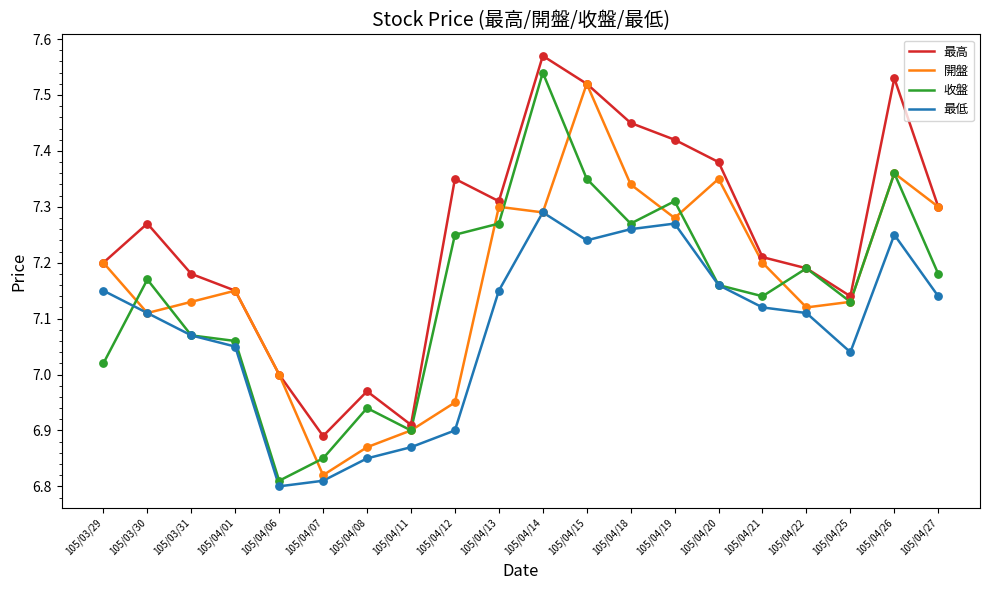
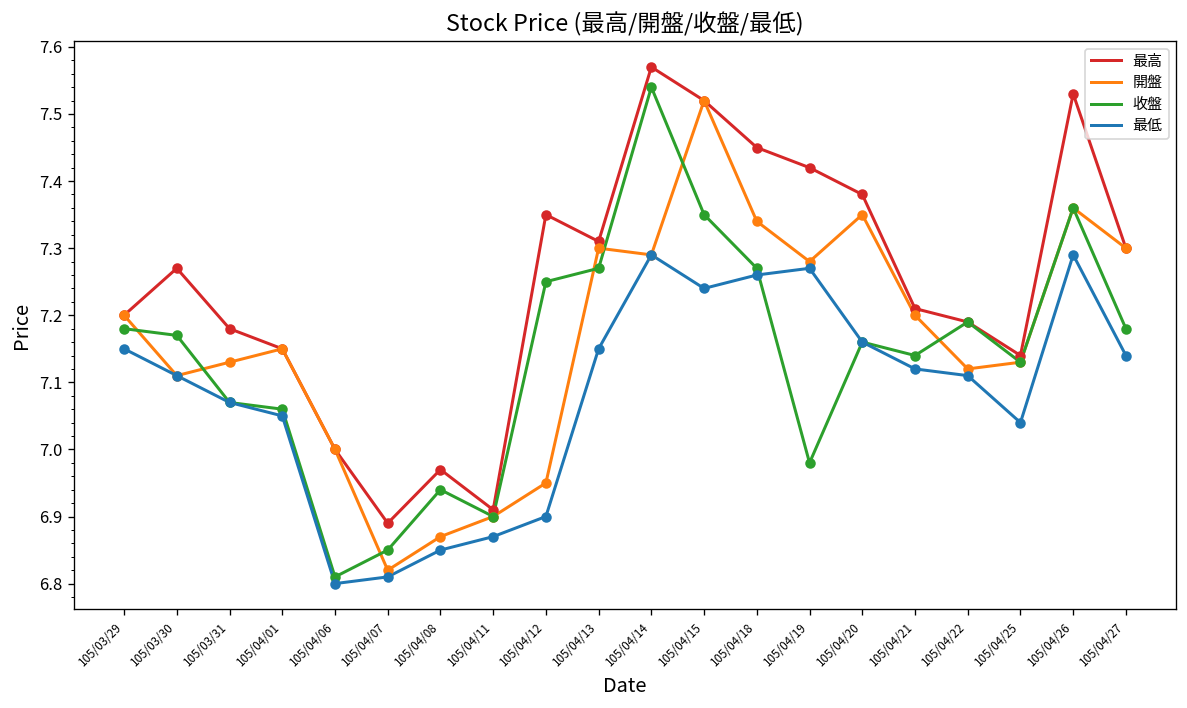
  {
    "最高": {
      "105/03/30": 7.27,
      "105/03/31": 7.18,
      "105/04/07": 6.89,
      "105/04/08": 6.97,
      "105/04/11": 6.91,
      "105/04/12": 7.35,
      "105/04/13": 7.31,
      "105/04/14": 7.57,
      "105/04/18": 7.45,
      "105/04/19": 7.42,
      "105/04/20": 7.38,
      "105/04/21": 7.21,
      "105/04/25": 7.14,
      "105/04/26": 7.53
    },
    "開盤": {
      "105/03/31": 7.13,
      "105/04/07": 6.82,
      "105/04/08": 6.87,
      "105/04/12": 6.95,
      "105/04/13": 7.30,
      "105/04/18": 7.34,
      "105/04/19": 7.28,
      "105/04/20": 7.35,
      "105/04/21": 7.20,
      "105/04/22": 7.12
    },
    "收盤": {
-     "105/03/29": 7.02,
+     "105/03/29": 7.18,
      "105/03/30": 7.17,
      "105/04/01": 7.06,
      "105/04/06": 6.81,
      "105/04/07": 6.85,
      "105/04/08": 6.94,
      "105/04/12": 7.25,
      "105/04/13": 7.27,
      "105/04/14": 7.54,
      "105/04/15": 7.35,
      "105/04/18": 7.27,
-     "105/04/19": 7.31,
+     "105/04/19": 6.98,
      "105/04/21": 7.14,
      "105/04/27": 7.18
    },
    "最低": {
      "105/03/29": 7.15,
      "105/04/01": 7.05,
      "105/04/06": 6.80,
      "105/04/07": 6.81,
      "105/04/08": 6.85,
      "105/04/11": 6.87,
      "105/04/12": 6.90,
      "105/04/13": 7.15,
      "105/04/15": 7.24,
      "105/04/18": 7.26,
      "105/04/19": 7.27,
      "105/04/21": 7.12,
      "105/04/22": 7.11,
      "105/04/25": 7.04,
-     "105/04/26": 7.25,
+     "105/04/26": 7.29,
      "105/04/27": 7.14
    }
  }
